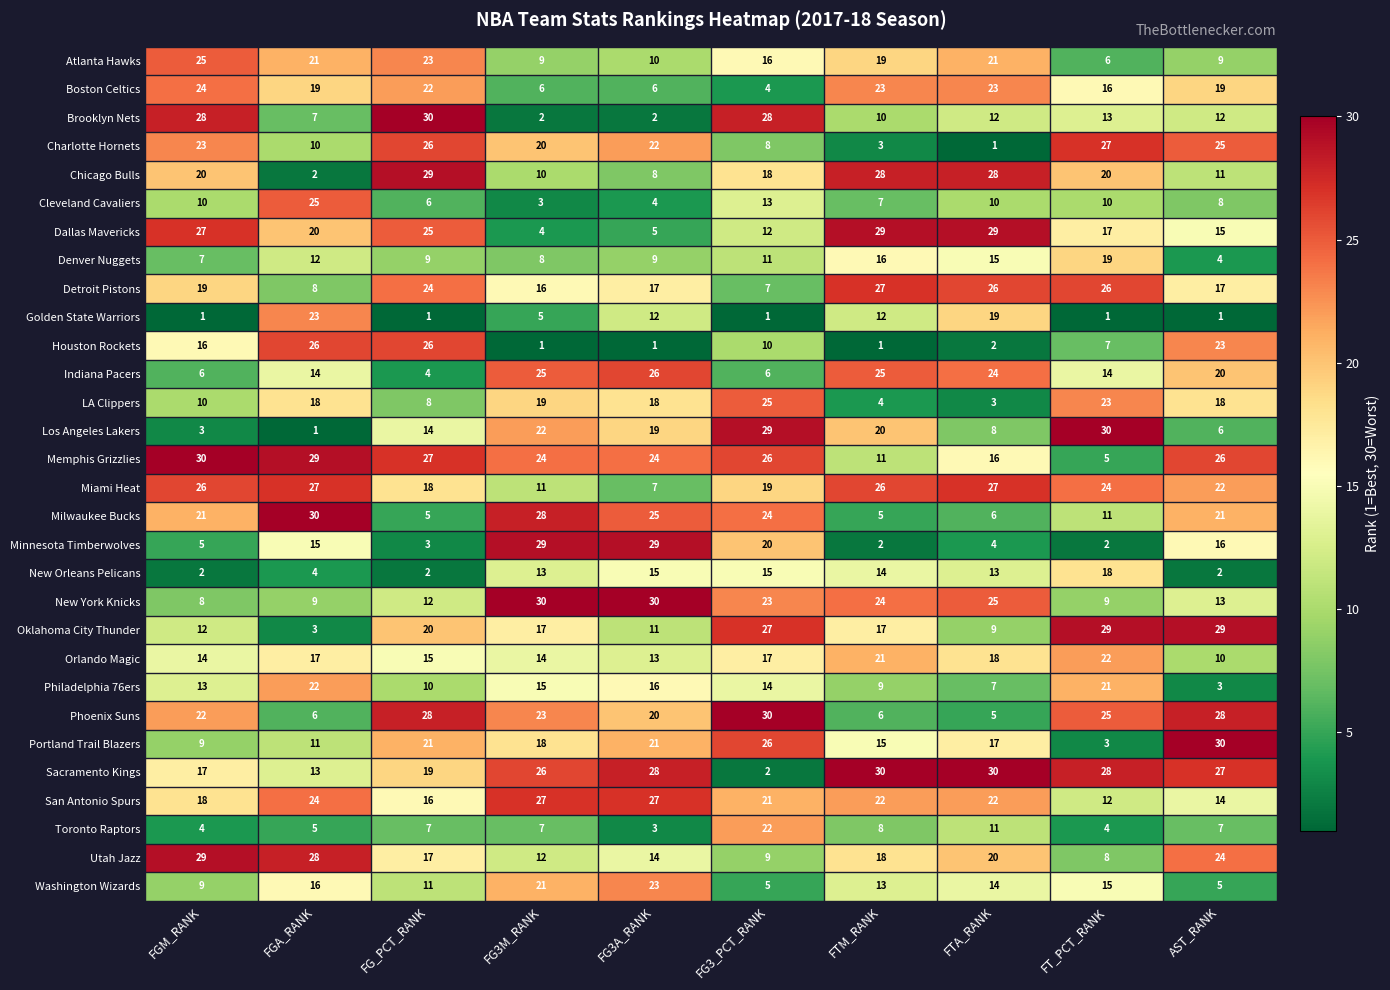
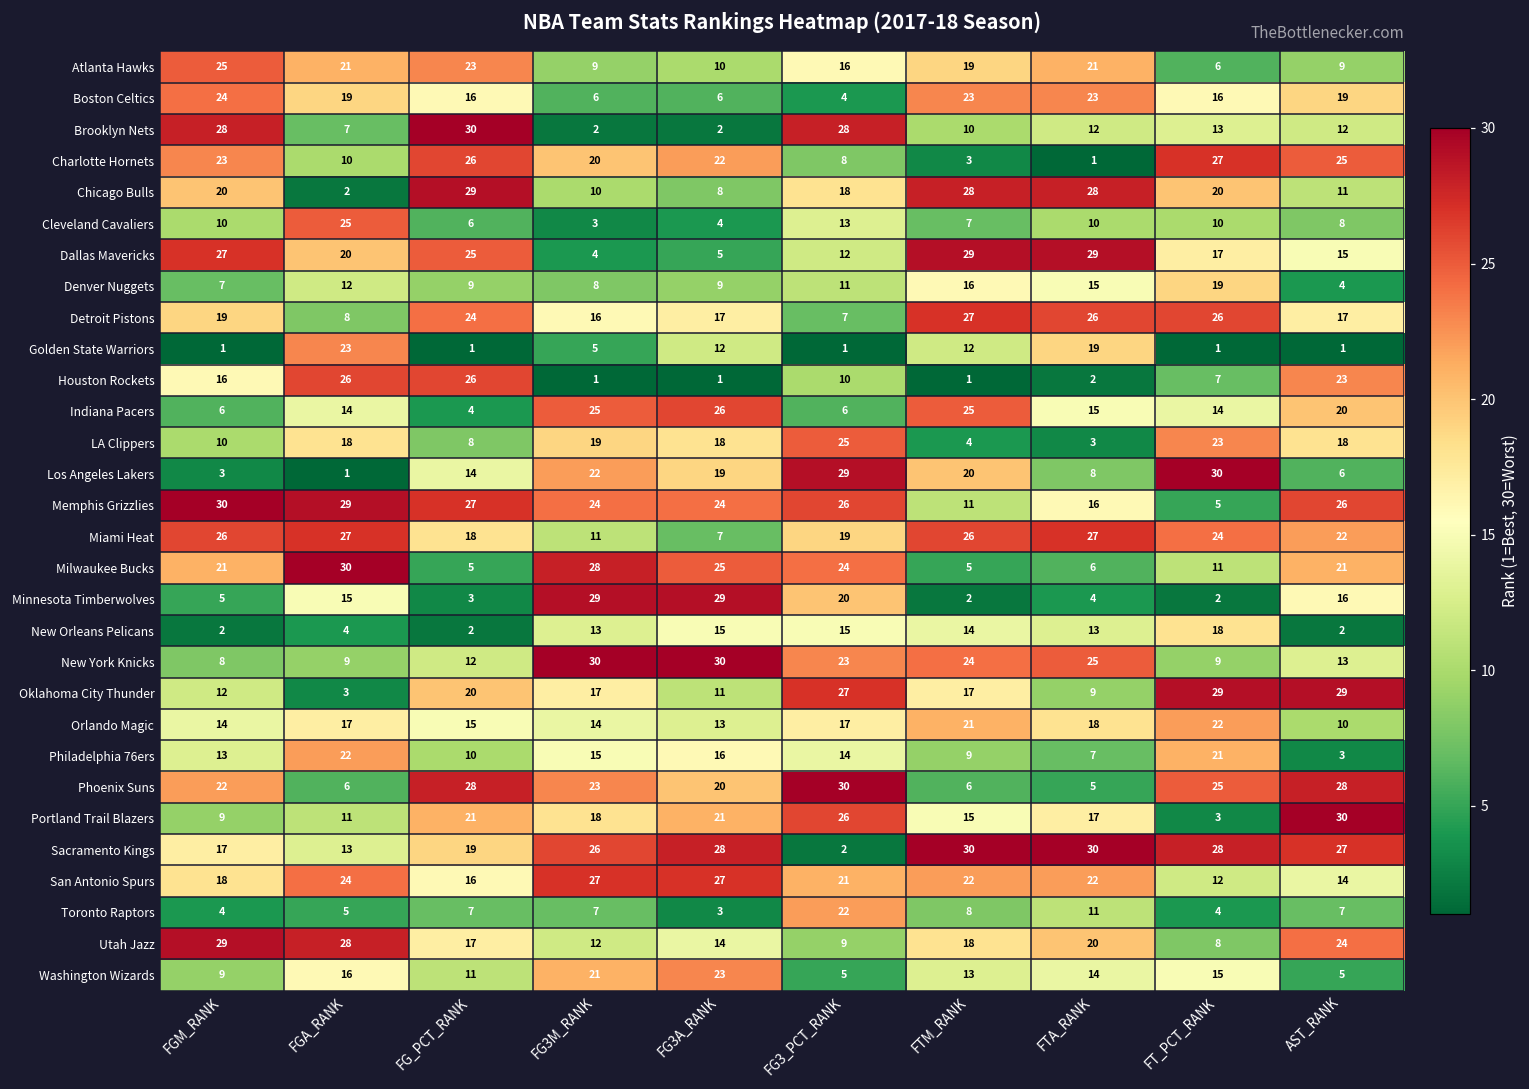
  {
    "Boston Celtics": {
      "FGM_RANK": 24,
      "FGA_RANK": 19,
-     "FG_PCT_RANK": 22,
+     "FG_PCT_RANK": 16,
      "FG3M_RANK": 6,
      "FG3A_RANK": 6,
      "FG3_PCT_RANK": 4,
      "FTM_RANK": 23,
      "FTA_RANK": 23,
      "FT_PCT_RANK": 16,
      "AST_RANK": 19
    },
    "Indiana Pacers": {
      "FGM_RANK": 6,
      "FGA_RANK": 14,
      "FG_PCT_RANK": 4,
      "FG3M_RANK": 25,
      "FG3A_RANK": 26,
      "FG3_PCT_RANK": 6,
      "FTM_RANK": 25,
-     "FTA_RANK": 24,
+     "FTA_RANK": 15,
      "FT_PCT_RANK": 14,
      "AST_RANK": 20
    }
  }
